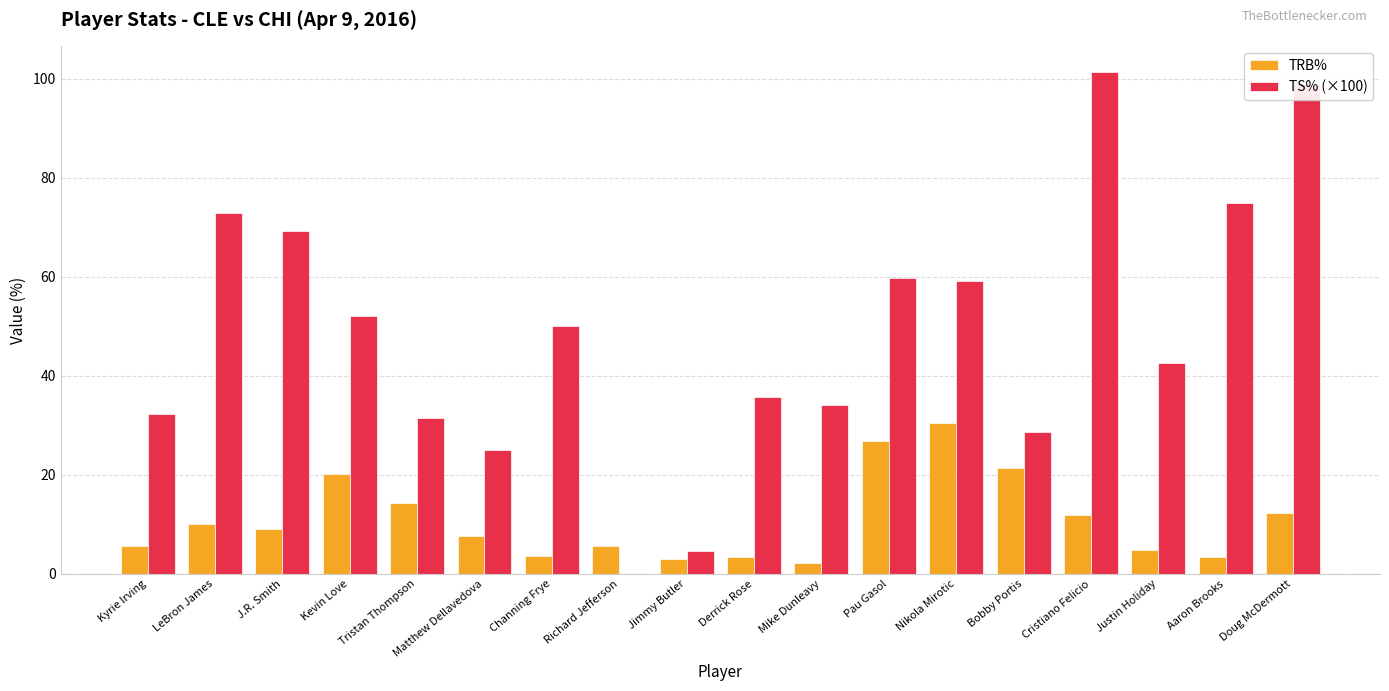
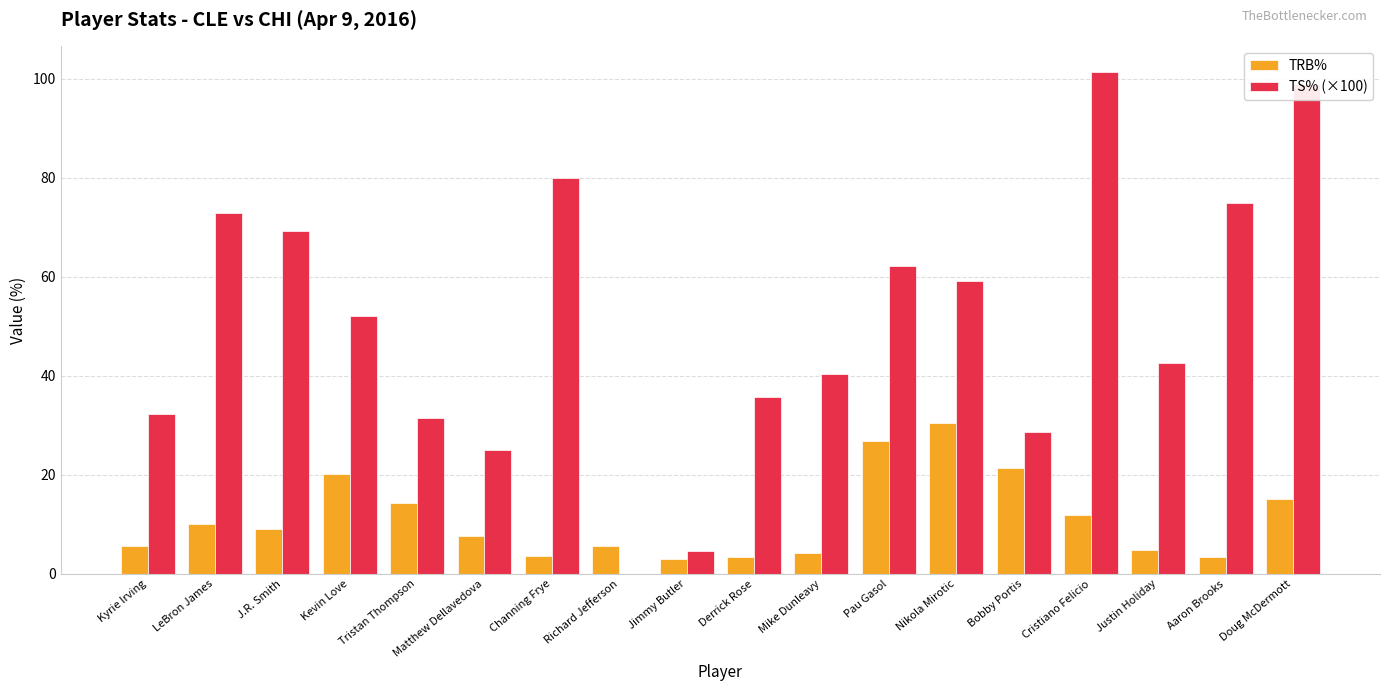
  {
    "TRB%": {
      "Kyrie Irving": 6,
      "LeBron James": 10,
      "J.R. Smith": 9,
      "Kevin Love": 20,
      "Tristan Thompson": 14,
      "Matthew Dellavedova": 8,
      "Channing Frye": 4,
      "Richard Jefferson": 6,
      "Jimmy Butler": 3,
      "Derrick Rose": 3,
-     "Mike Dunleavy": 2,
+     "Mike Dunleavy": 4,
      "Pau Gasol": 27,
      "Nikola Mirotic": 31,
      "Bobby Portis": 21,
      "Cristiano Felicio": 12,
      "Justin Holiday": 5,
      "Aaron Brooks": 4,
-     "Doug McDermott": 12
+     "Doug McDermott": 15
    },
    "TS% (×100)": {
      "Kyrie Irving": 32,
      "LeBron James": 73,
      "J.R. Smith": 69,
      "Kevin Love": 52,
      "Tristan Thompson": 32,
      "Matthew Dellavedova": 25,
-     "Channing Frye": 50,
+     "Channing Frye": 80,
      "Richard Jefferson": 0,
      "Jimmy Butler": 5,
      "Derrick Rose": 36,
-     "Mike Dunleavy": 34,
-     "Pau Gasol": 60,
+     "Mike Dunleavy": 40,
+     "Pau Gasol": 62,
      "Nikola Mirotic": 59,
      "Bobby Portis": 29,
      "Cristiano Felicio": 101,
      "Justin Holiday": 43,
      "Aaron Brooks": 75
    }
  }
